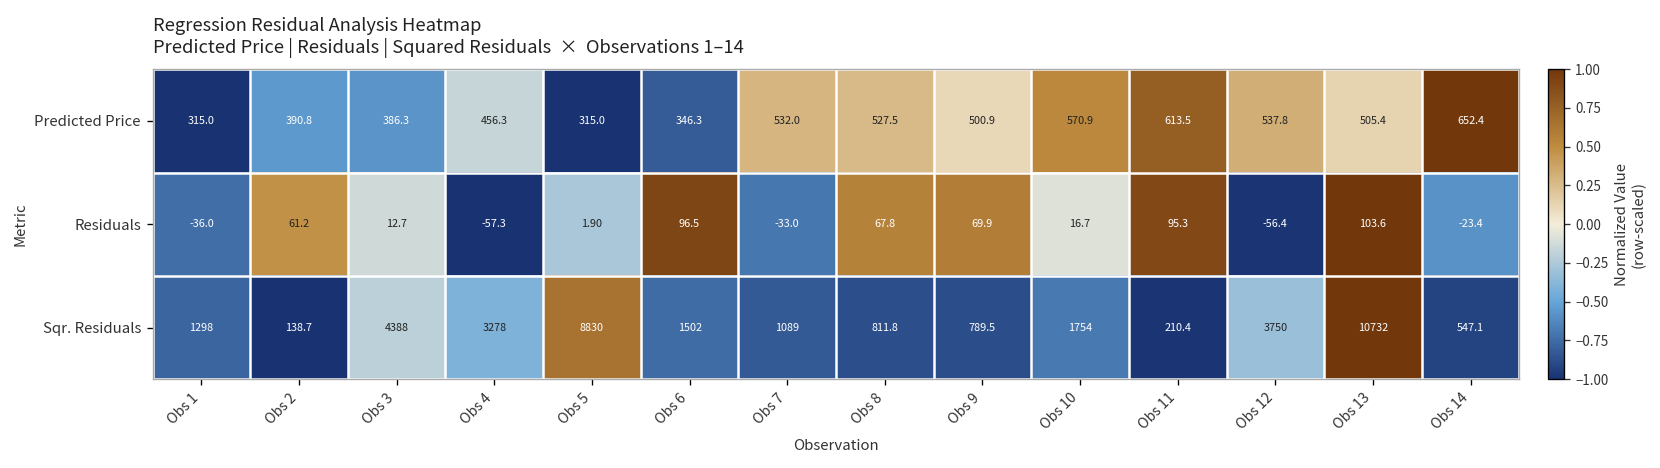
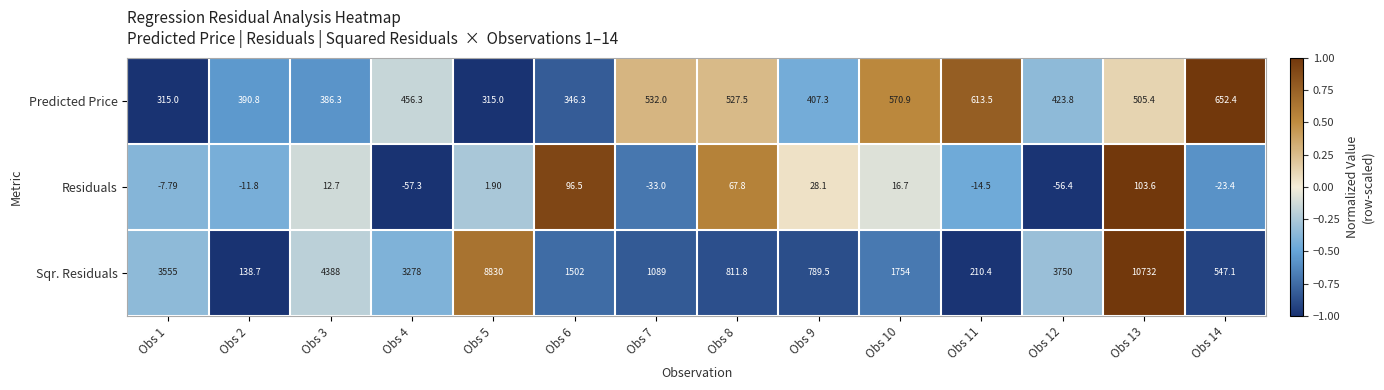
  {
    "Predicted Price": {
      "Obs 1": 315.0,
      "Obs 2": 390.8,
      "Obs 3": 386.3,
      "Obs 4": 456.3,
      "Obs 5": 315.0,
      "Obs 6": 346.3,
      "Obs 7": 532.0,
      "Obs 8": 527.5,
-     "Obs 9": 500.9,
+     "Obs 9": 407.3,
      "Obs 10": 570.9,
      "Obs 11": 613.5,
-     "Obs 12": 537.8,
+     "Obs 12": 423.8,
      "Obs 13": 505.4,
      "Obs 14": 652.4
    },
    "Residuals": {
-     "Obs 1": -36.0,
-     "Obs 2": 61.2,
+     "Obs 1": -7.79,
+     "Obs 2": -11.8,
      "Obs 3": 12.7,
      "Obs 4": -57.3,
      "Obs 5": 1.90,
      "Obs 6": 96.5,
      "Obs 7": -33.0,
      "Obs 8": 67.8,
-     "Obs 9": 69.9,
+     "Obs 9": 28.1,
      "Obs 10": 16.7,
-     "Obs 11": 95.3,
+     "Obs 11": -14.5,
      "Obs 12": -56.4,
      "Obs 13": 103.6,
      "Obs 14": -23.4
    },
    "Sqr. Residuals": {
-     "Obs 1": 1298,
+     "Obs 1": 3555,
      "Obs 2": 138.7,
      "Obs 3": 4388,
      "Obs 4": 3278,
      "Obs 5": 8830,
      "Obs 6": 1502,
      "Obs 7": 1089,
      "Obs 8": 811.8,
      "Obs 9": 789.5,
      "Obs 10": 1754,
      "Obs 11": 210.4,
      "Obs 12": 3750,
      "Obs 13": 10732,
      "Obs 14": 547.1
    }
  }
